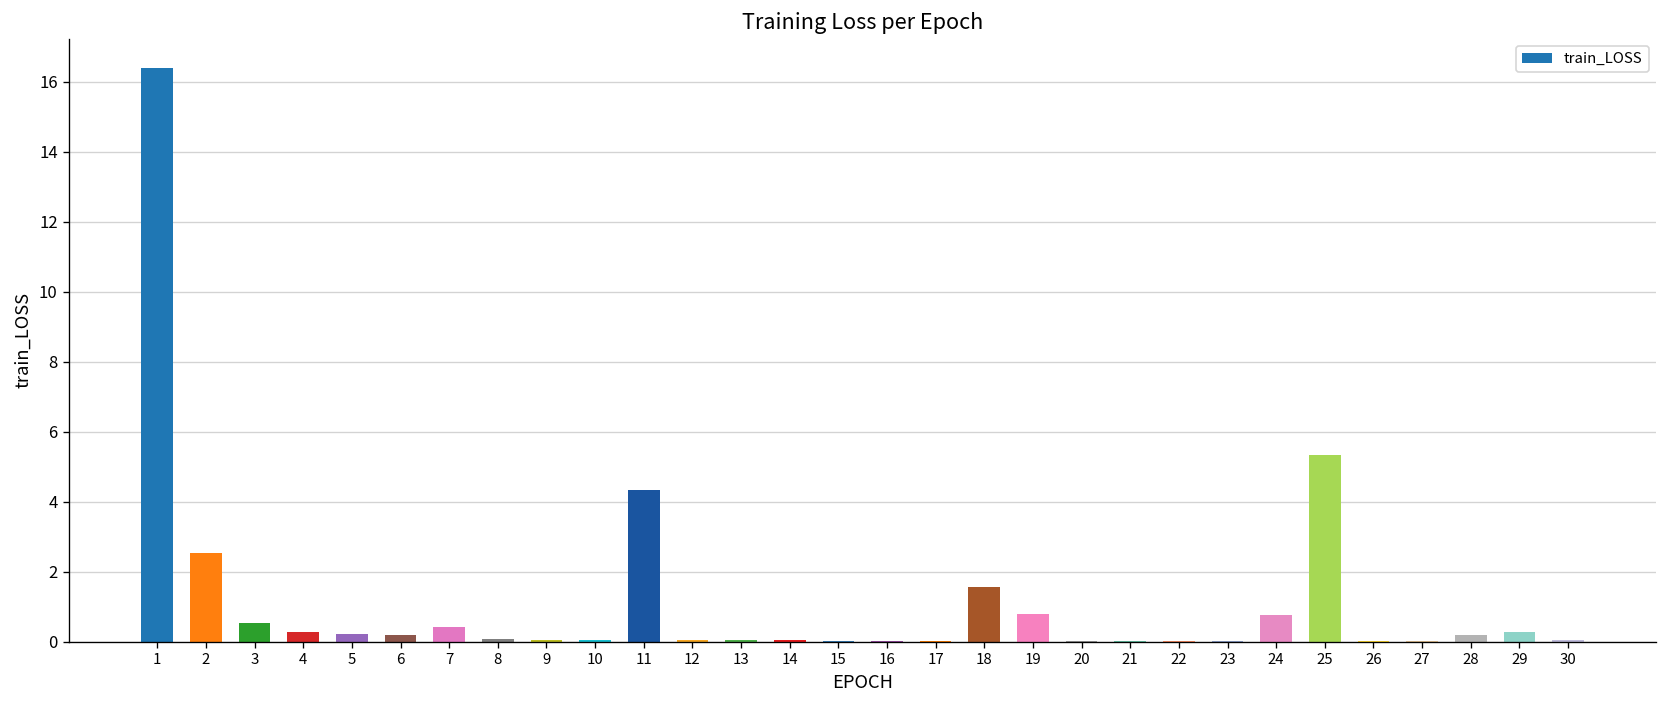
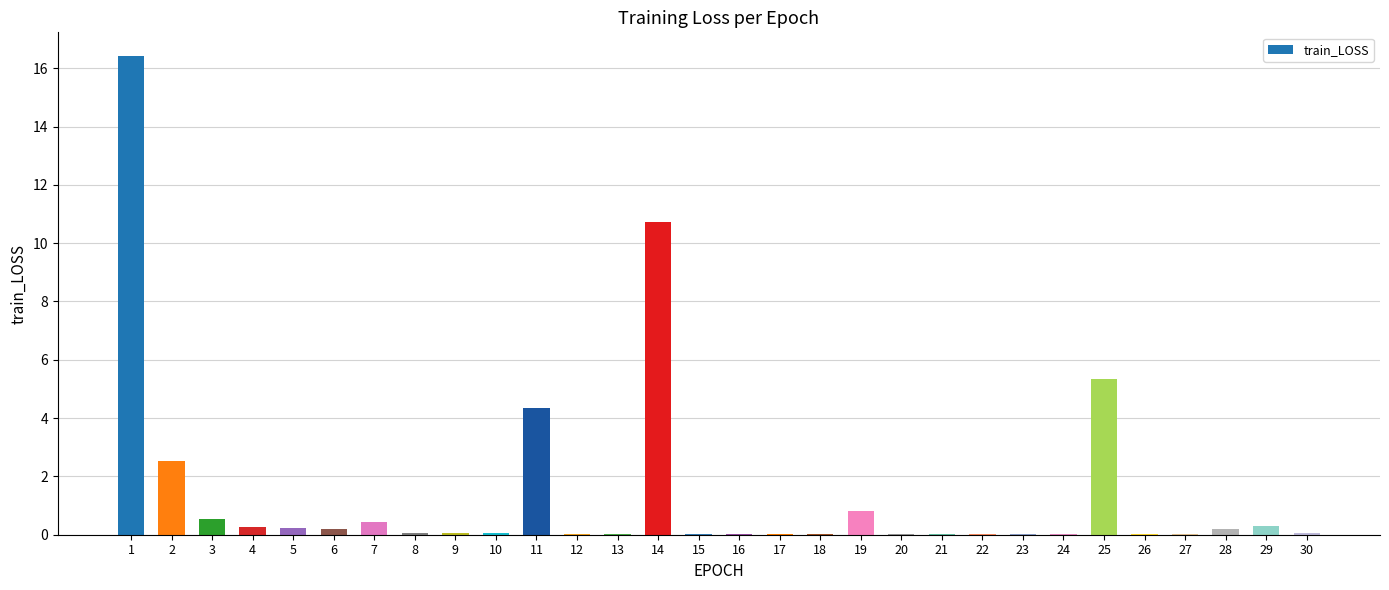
  {
    "1": 16.4,
    "2": 2.5,
    "3": 0.5,
    "4": 0.3,
    "5": 0.2,
    "6": 0.2,
    "7": 0.4,
    "11": 4.3,
-   "14": 0.0,
-   "18": 1.5,
+   "14": 10.7,
+   "18": 0.0,
    "19": 0.8,
-   "24": 0.8,
+   "24": 0.0,
    "25": 5.3,
    "28": 0.2,
    "29": 0.3
  }
